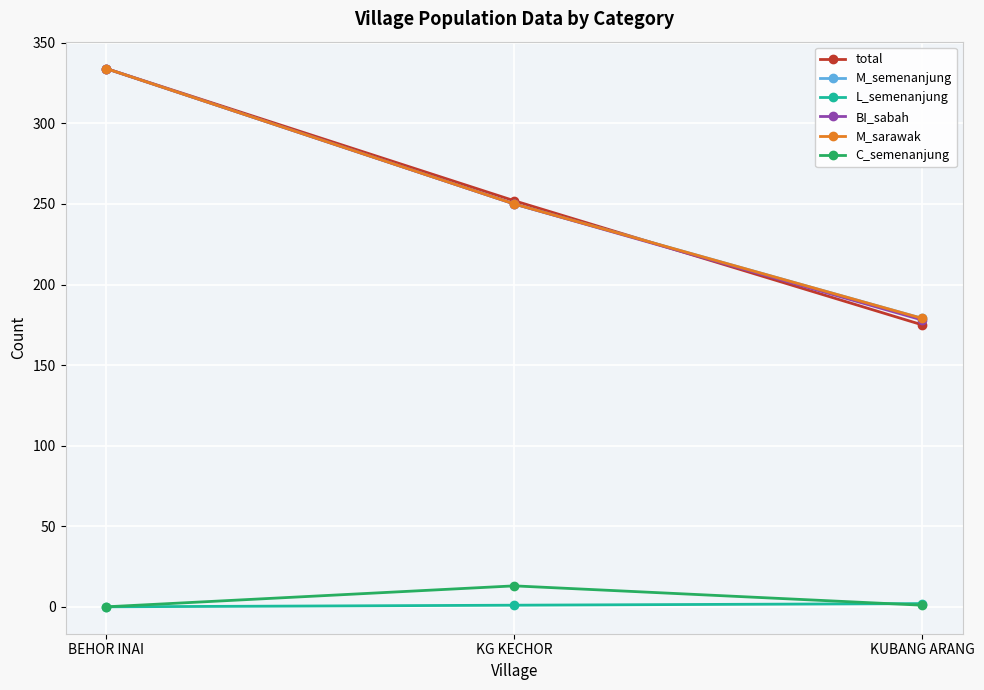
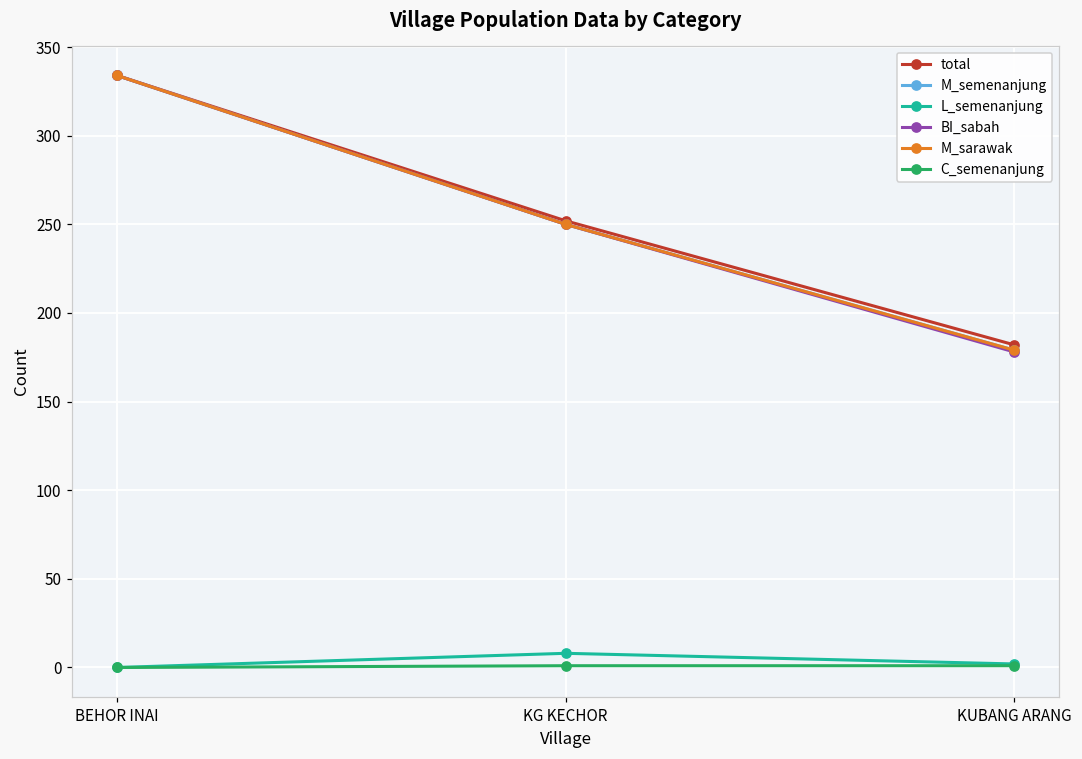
  {
    "total": {
      "KG KECHOR": 252,
-     "KUBANG ARANG": 175
+     "KUBANG ARANG": 182
    },
    "L_semenanjung": {
-     "KG KECHOR": 1
+     "KG KECHOR": 8
    },
    "C_semenanjung": {
-     "KG KECHOR": 13
+     "KG KECHOR": 1
    }
  }
